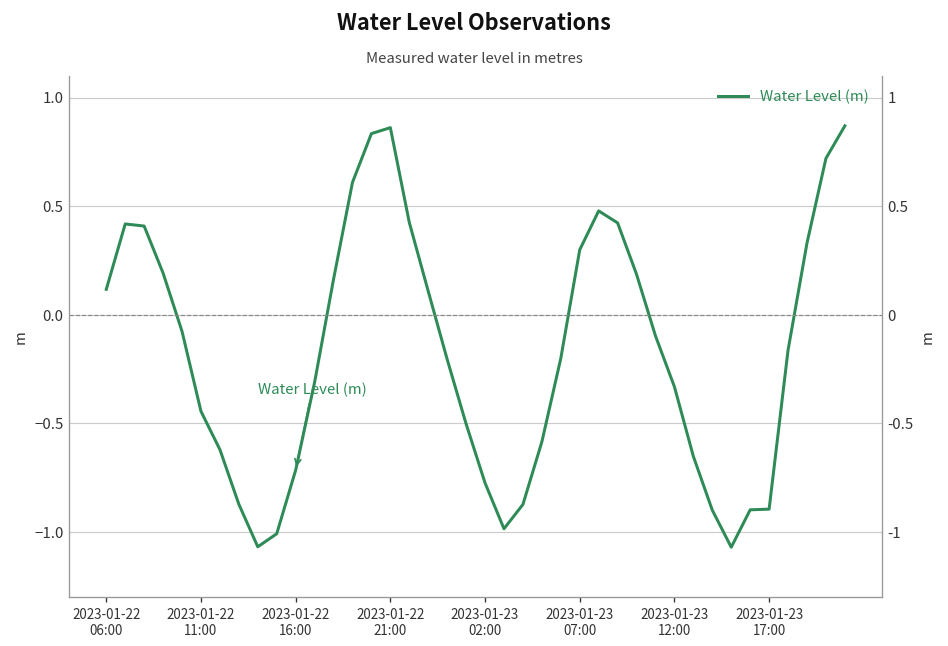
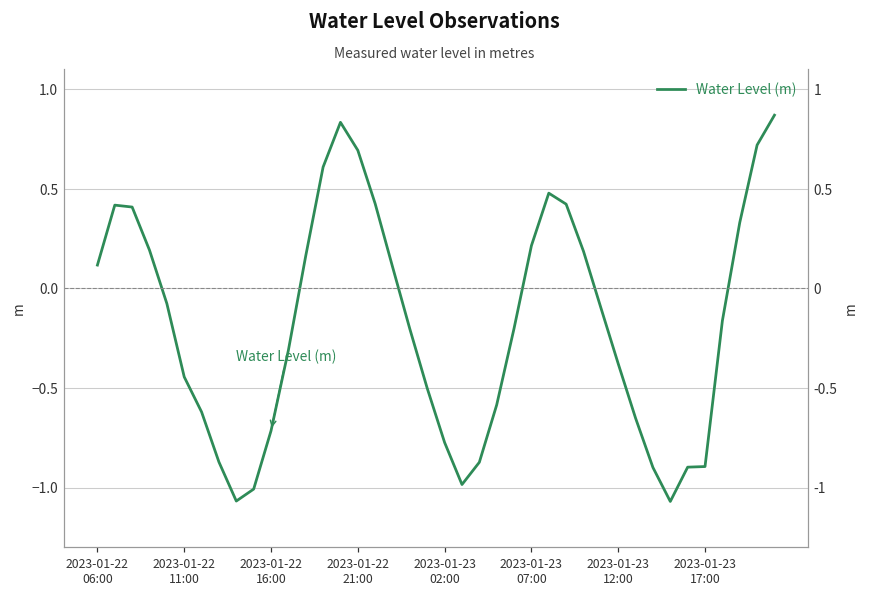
  {
    "2023-01-22 06:00": 0.12,
    "2023-01-22 11:00": -0.44,
    "2023-01-22 16:00": -0.71,
-   "2023-01-22 21:00": 0.86,
+   "2023-01-22 21:00": 0.69,
    "2023-01-23 02:00": -0.77,
-   "2023-01-23 07:00": 0.30,
-   "2023-01-23 12:00": -0.33,
+   "2023-01-23 07:00": 0.22,
+   "2023-01-23 12:00": -0.38,
    "2023-01-23 17:00": -0.89
  }
